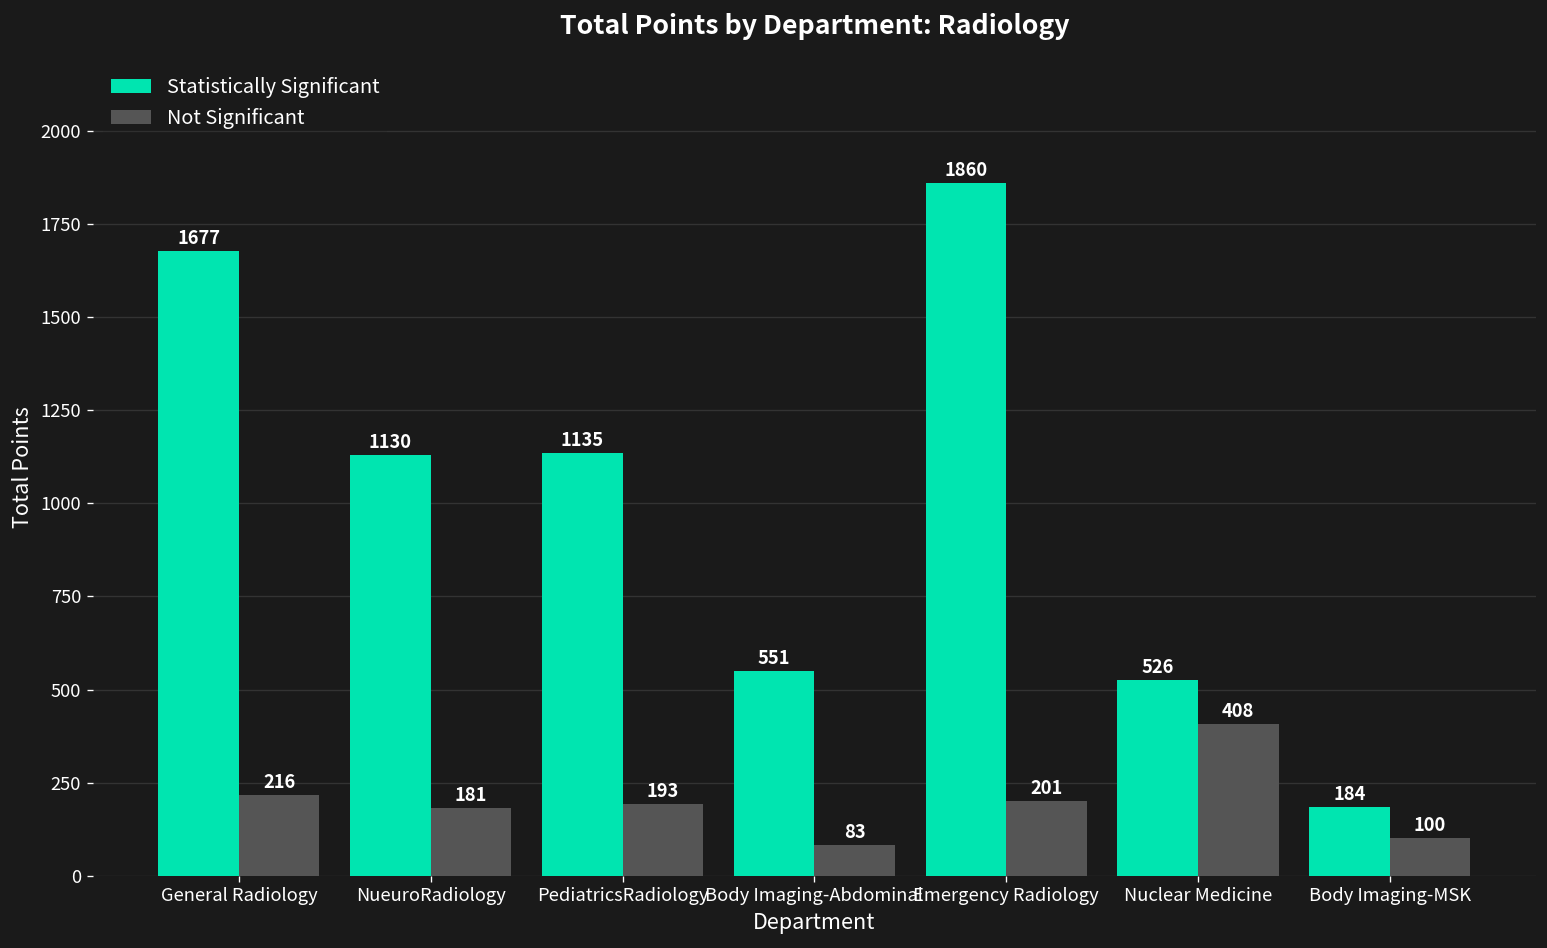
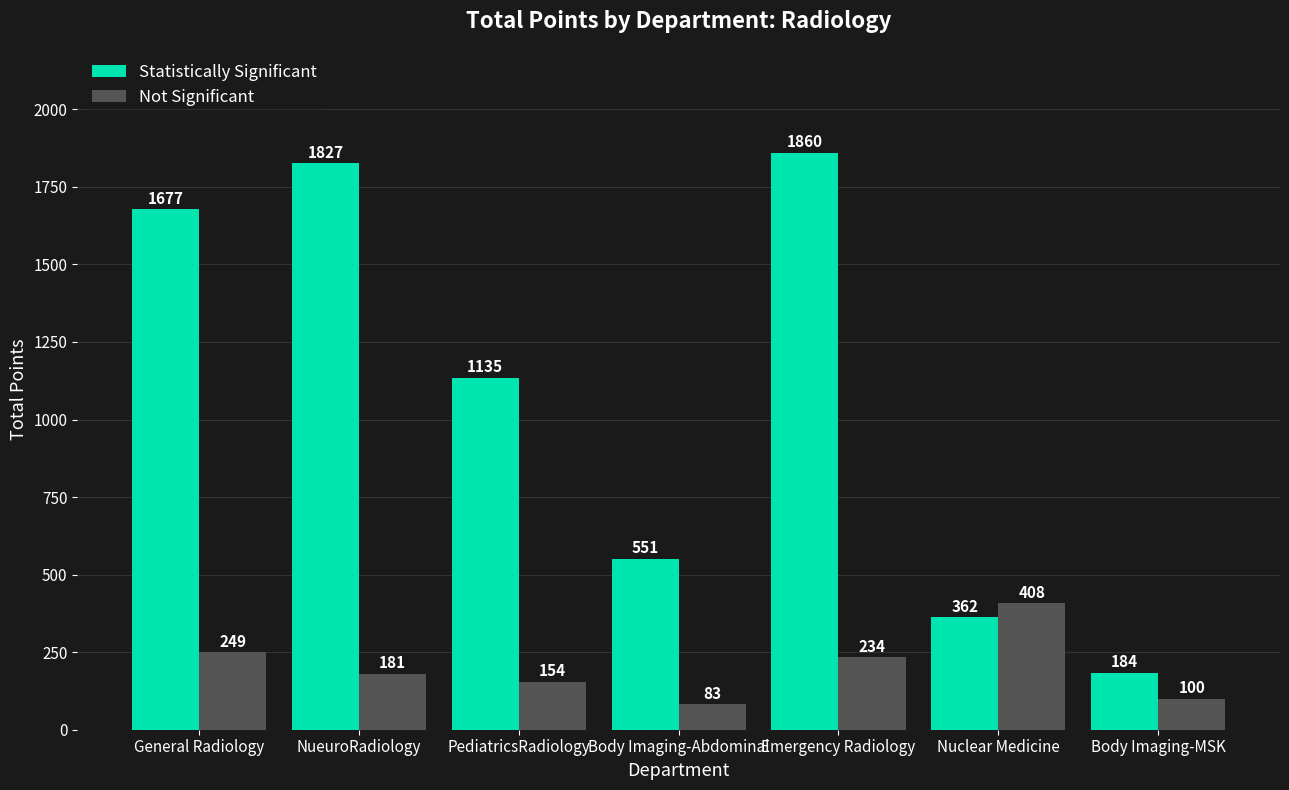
  {
    "Statistically Significant": {
      "General Radiology": 1677,
-     "NueuroRadiology": 1130,
+     "NueuroRadiology": 1827,
      "PediatricsRadiology": 1135,
      "Body Imaging-Abdominal": 551,
      "Emergency Radiology": 1860,
-     "Nuclear Medicine": 526,
+     "Nuclear Medicine": 362,
      "Body Imaging-MSK": 184
    },
    "Not Significant": {
-     "General Radiology": 216,
+     "General Radiology": 249,
      "NueuroRadiology": 181,
-     "PediatricsRadiology": 193,
+     "PediatricsRadiology": 154,
      "Body Imaging-Abdominal": 83,
-     "Emergency Radiology": 201,
+     "Emergency Radiology": 234,
      "Nuclear Medicine": 408,
      "Body Imaging-MSK": 100
    }
  }
